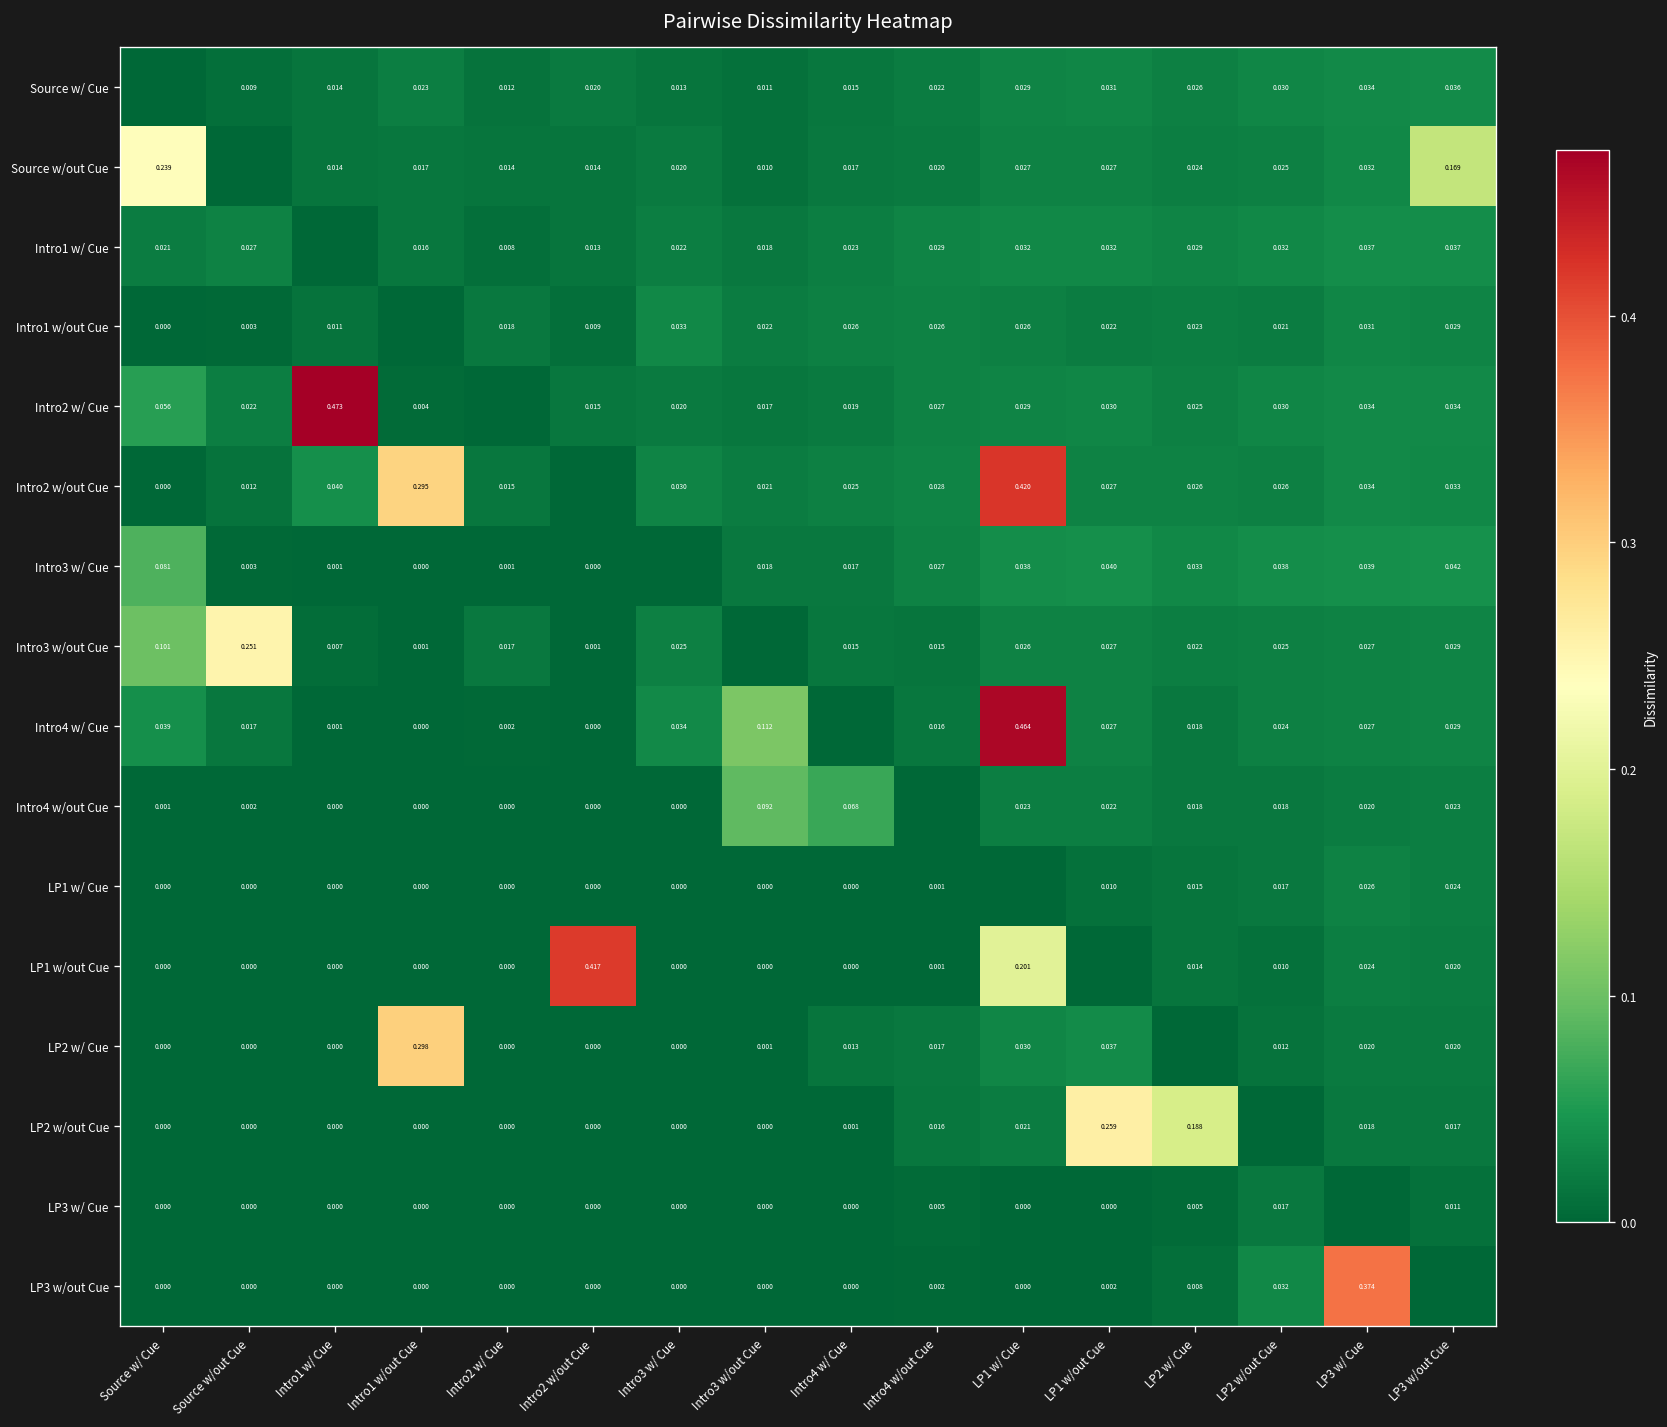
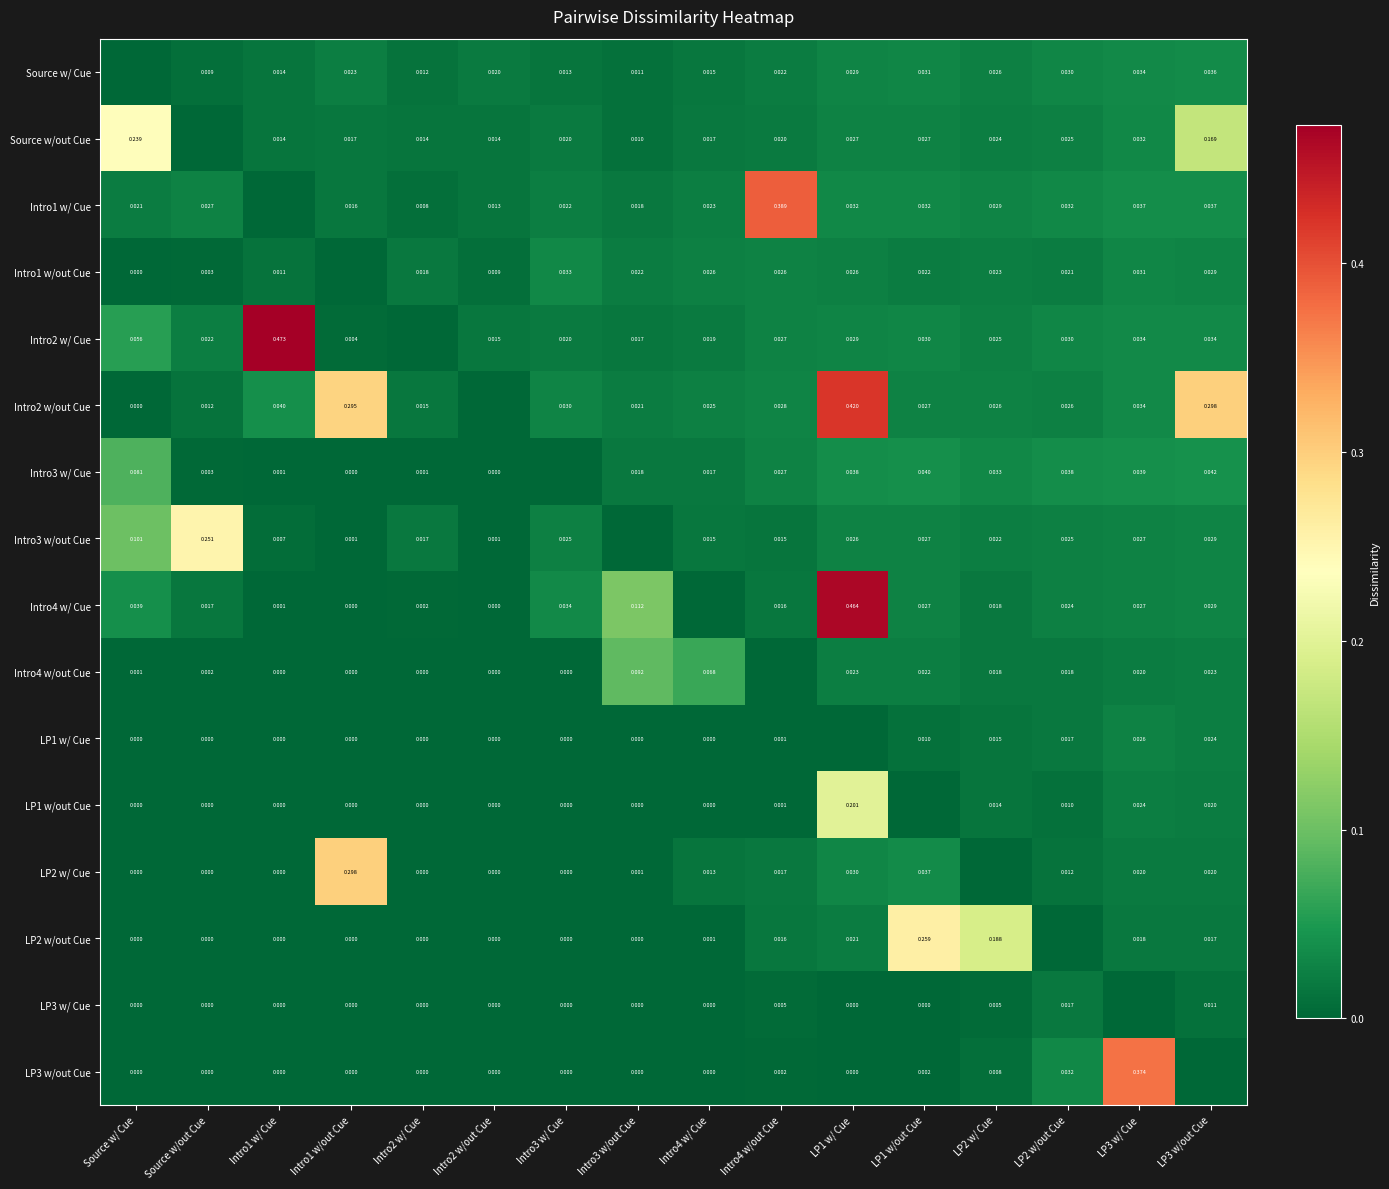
  {
    "Intro1 w/ Cue": {
      "Source w/ Cue": 0.021,
      "Source w/out Cue": 0.027,
      "Intro1 w/out Cue": 0.016,
      "Intro2 w/ Cue": 0.008,
      "Intro2 w/out Cue": 0.013,
      "Intro3 w/ Cue": 0.022,
      "Intro3 w/out Cue": 0.018,
      "Intro4 w/ Cue": 0.023,
-     "Intro4 w/out Cue": 0.029,
+     "Intro4 w/out Cue": 0.389,
      "LP1 w/ Cue": 0.032,
      "LP1 w/out Cue": 0.032,
      "LP2 w/ Cue": 0.029,
      "LP2 w/out Cue": 0.032,
      "LP3 w/ Cue": 0.037,
      "LP3 w/out Cue": 0.037
    },
    "Intro2 w/out Cue": {
      "Source w/ Cue": 0.000,
      "Source w/out Cue": 0.012,
      "Intro1 w/ Cue": 0.040,
      "Intro1 w/out Cue": 0.295,
      "Intro2 w/ Cue": 0.015,
      "Intro3 w/ Cue": 0.030,
      "Intro3 w/out Cue": 0.021,
      "Intro4 w/ Cue": 0.025,
      "Intro4 w/out Cue": 0.028,
      "LP1 w/ Cue": 0.420,
      "LP1 w/out Cue": 0.027,
      "LP2 w/ Cue": 0.026,
      "LP2 w/out Cue": 0.026,
      "LP3 w/ Cue": 0.034,
-     "LP3 w/out Cue": 0.033
+     "LP3 w/out Cue": 0.298
    },
    "LP1 w/out Cue": {
      "Source w/ Cue": 0.000,
      "Source w/out Cue": 0.000,
      "Intro1 w/ Cue": 0.000,
      "Intro1 w/out Cue": 0.000,
      "Intro2 w/ Cue": 0.000,
-     "Intro2 w/out Cue": 0.417,
+     "Intro2 w/out Cue": 0.000,
      "Intro3 w/ Cue": 0.000,
      "Intro3 w/out Cue": 0.000,
      "Intro4 w/ Cue": 0.000,
      "Intro4 w/out Cue": 0.001,
      "LP1 w/ Cue": 0.201,
      "LP2 w/ Cue": 0.014,
      "LP2 w/out Cue": 0.010,
      "LP3 w/ Cue": 0.024,
      "LP3 w/out Cue": 0.020
    }
  }
